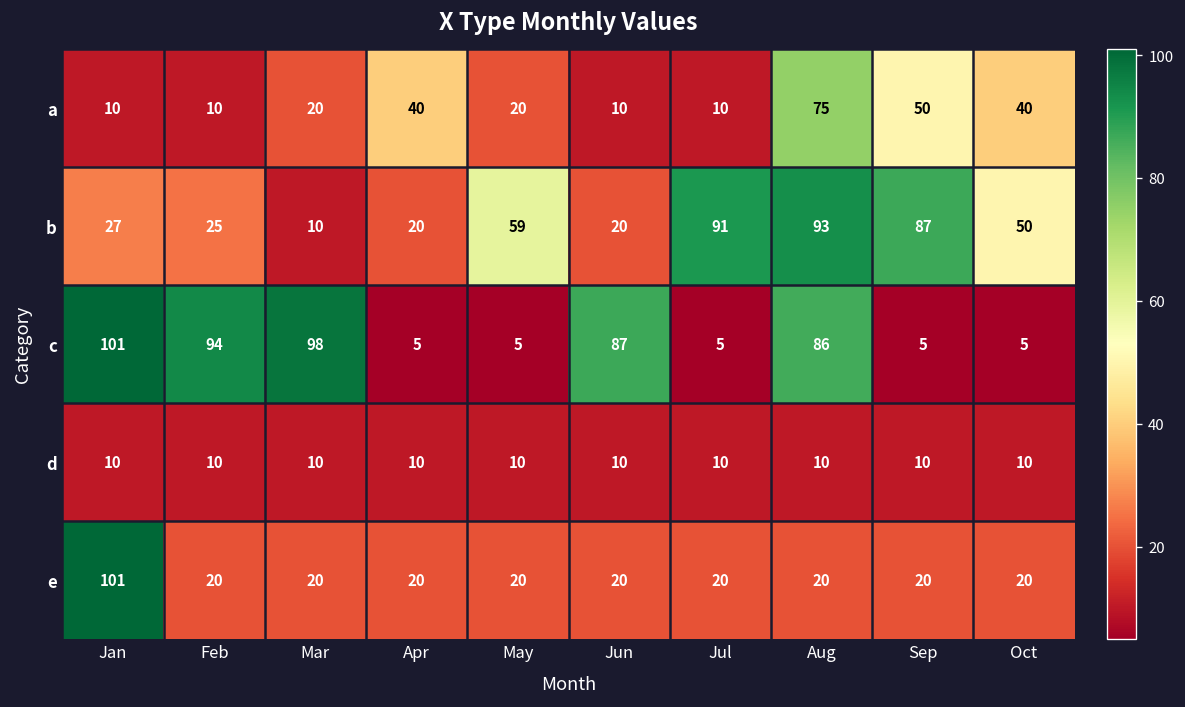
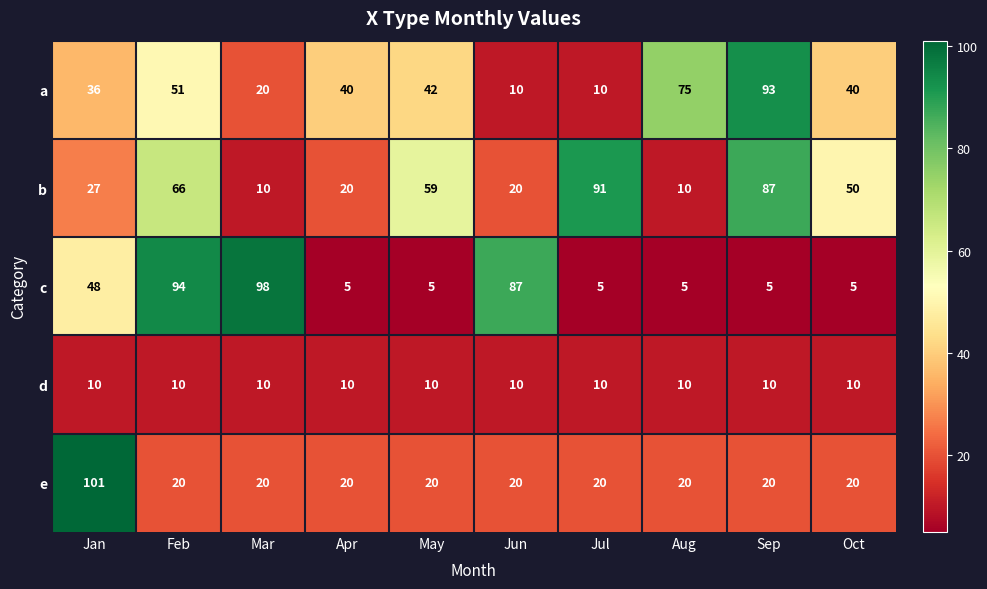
  {
    "a": {
-     "Jan": 10,
-     "Feb": 10,
+     "Jan": 36,
+     "Feb": 51,
      "Mar": 20,
      "Apr": 40,
-     "May": 20,
+     "May": 42,
      "Jun": 10,
      "Jul": 10,
      "Aug": 75,
-     "Sep": 50,
+     "Sep": 93,
      "Oct": 40
    },
    "b": {
      "Jan": 27,
-     "Feb": 25,
+     "Feb": 66,
      "Mar": 10,
      "Apr": 20,
      "May": 59,
      "Jun": 20,
      "Jul": 91,
-     "Aug": 93,
+     "Aug": 10,
      "Sep": 87,
      "Oct": 50
    },
    "c": {
-     "Jan": 101,
+     "Jan": 48,
      "Feb": 94,
      "Mar": 98,
      "Apr": 5,
      "May": 5,
      "Jun": 87,
      "Jul": 5,
-     "Aug": 86,
+     "Aug": 5,
      "Sep": 5,
      "Oct": 5
    },
    "d": {
      "Jan": 10,
      "Feb": 10,
      "Mar": 10,
      "Apr": 10,
      "May": 10,
      "Jun": 10,
      "Jul": 10,
      "Aug": 10,
      "Sep": 10,
      "Oct": 10
    },
    "e": {
      "Jan": 101,
      "Feb": 20,
      "Mar": 20,
      "Apr": 20,
      "May": 20,
      "Jun": 20,
      "Jul": 20,
      "Aug": 20,
      "Sep": 20,
      "Oct": 20
    }
  }
